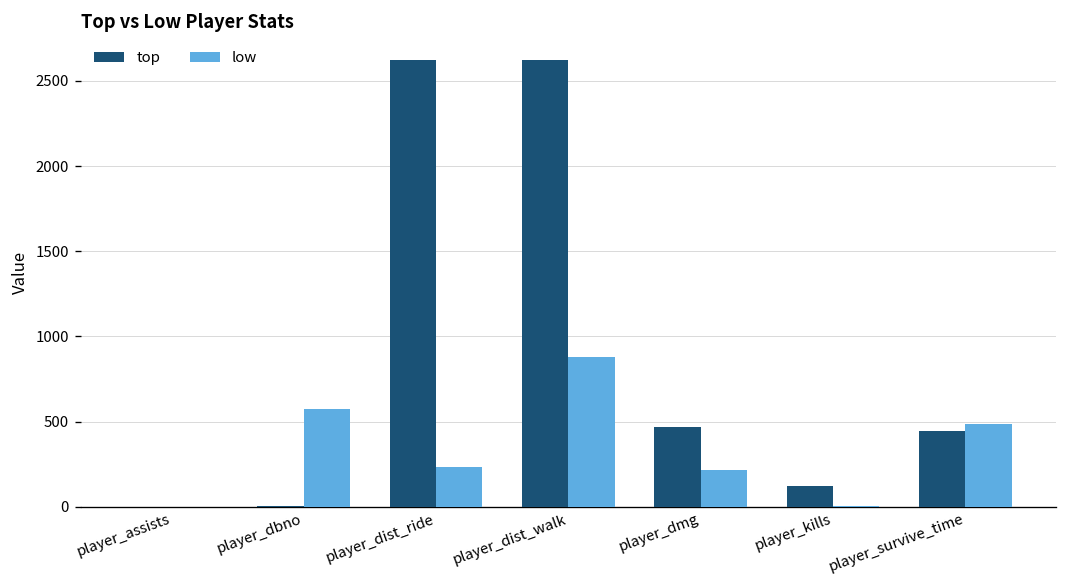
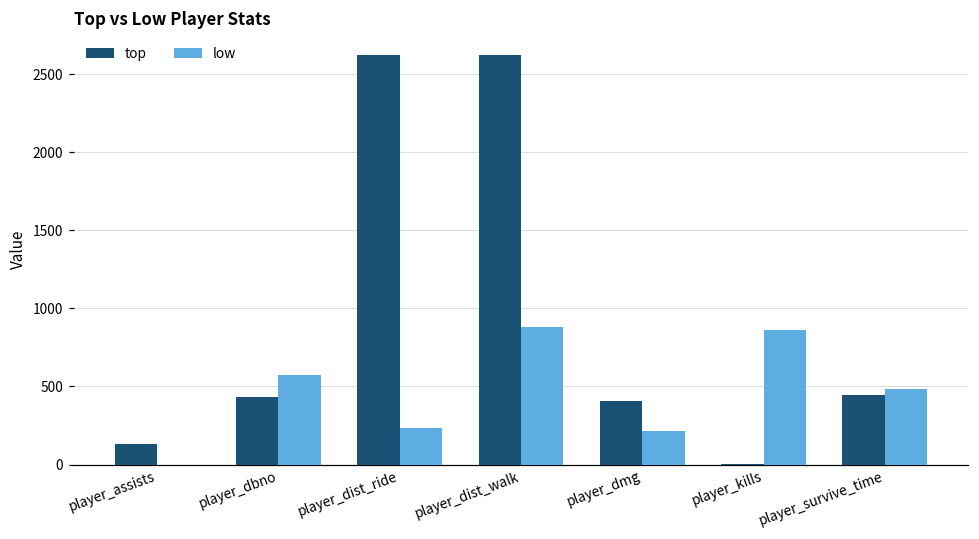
  {
    "top": {
-     "player_assists": 0,
-     "player_dbno": 0,
+     "player_assists": 130,
+     "player_dbno": 440,
      "player_dist_ride": 2620,
      "player_dist_walk": 2620,
-     "player_dmg": 470,
-     "player_kills": 120,
+     "player_dmg": 410,
+     "player_kills": 0,
      "player_survive_time": 440
    },
    "low": {
      "player_dbno": 580,
      "player_dist_ride": 230,
      "player_dist_walk": 880,
      "player_dmg": 220,
-     "player_kills": 0,
+     "player_kills": 860,
      "player_survive_time": 490
    }
  }
